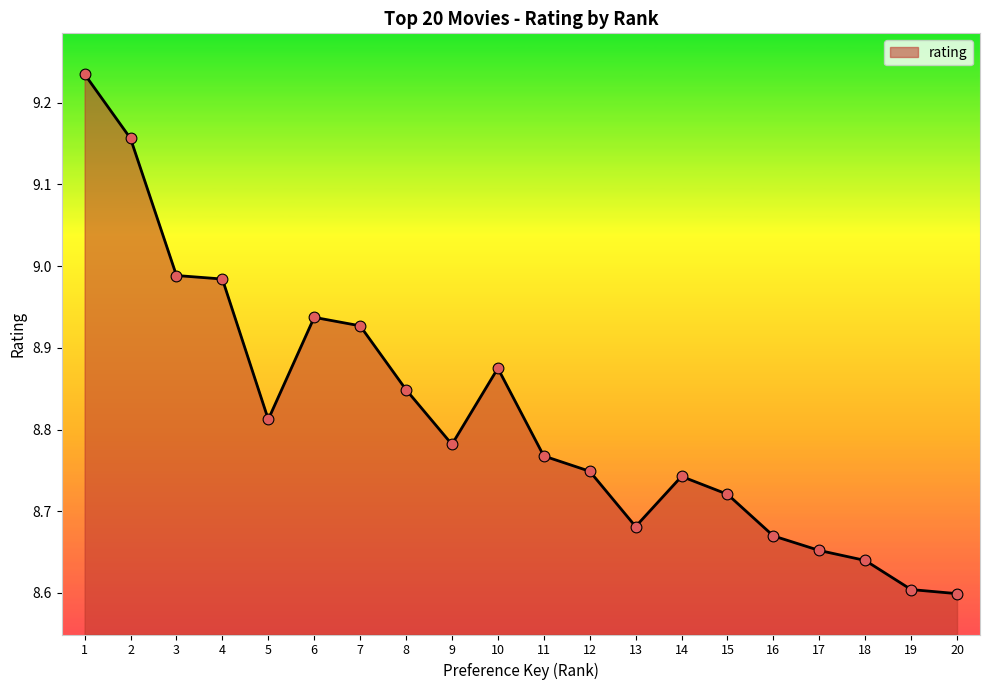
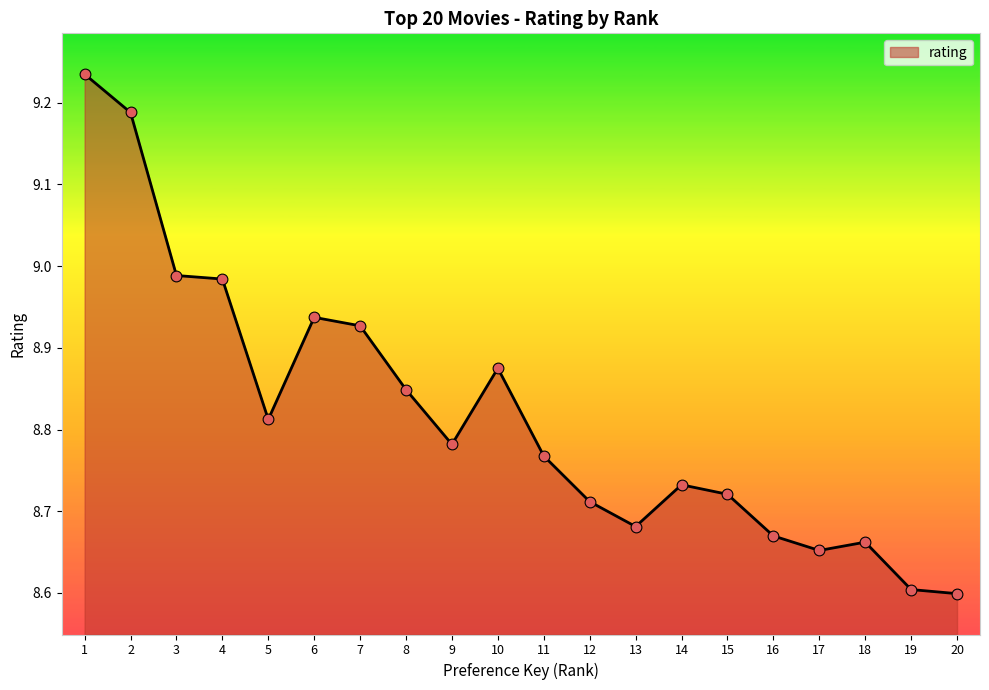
  {
    "1": 9.23,
-   "2": 9.16,
+   "2": 9.19,
    "3": 8.99,
    "4": 8.98,
    "5": 8.81,
    "6": 8.94,
    "7": 8.93,
    "8": 8.85,
    "9": 8.78,
    "10": 8.88,
    "11": 8.77,
-   "12": 8.75,
+   "12": 8.71,
    "13": 8.68,
-   "14": 8.74,
+   "14": 8.73,
    "15": 8.72,
    "16": 8.67,
    "17": 8.65,
-   "18": 8.64,
+   "18": 8.66,
    "19": 8.60,
    "20": 8.60
  }
